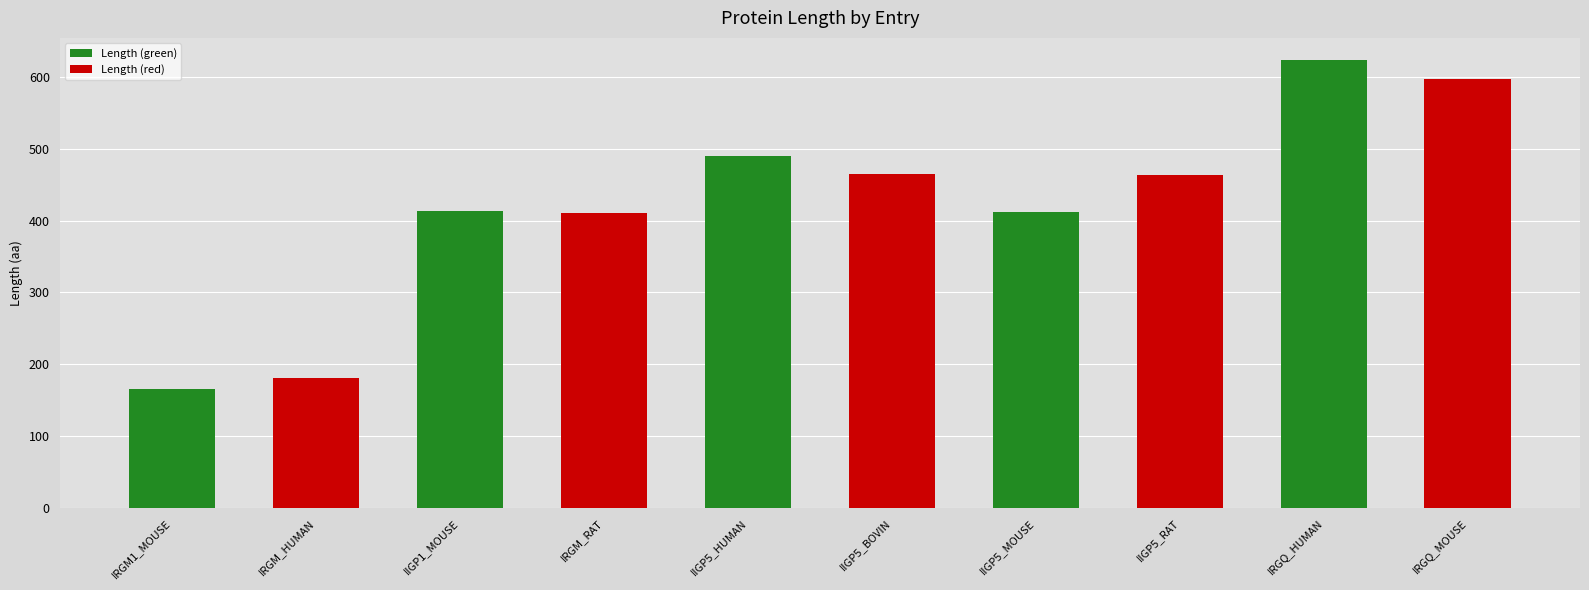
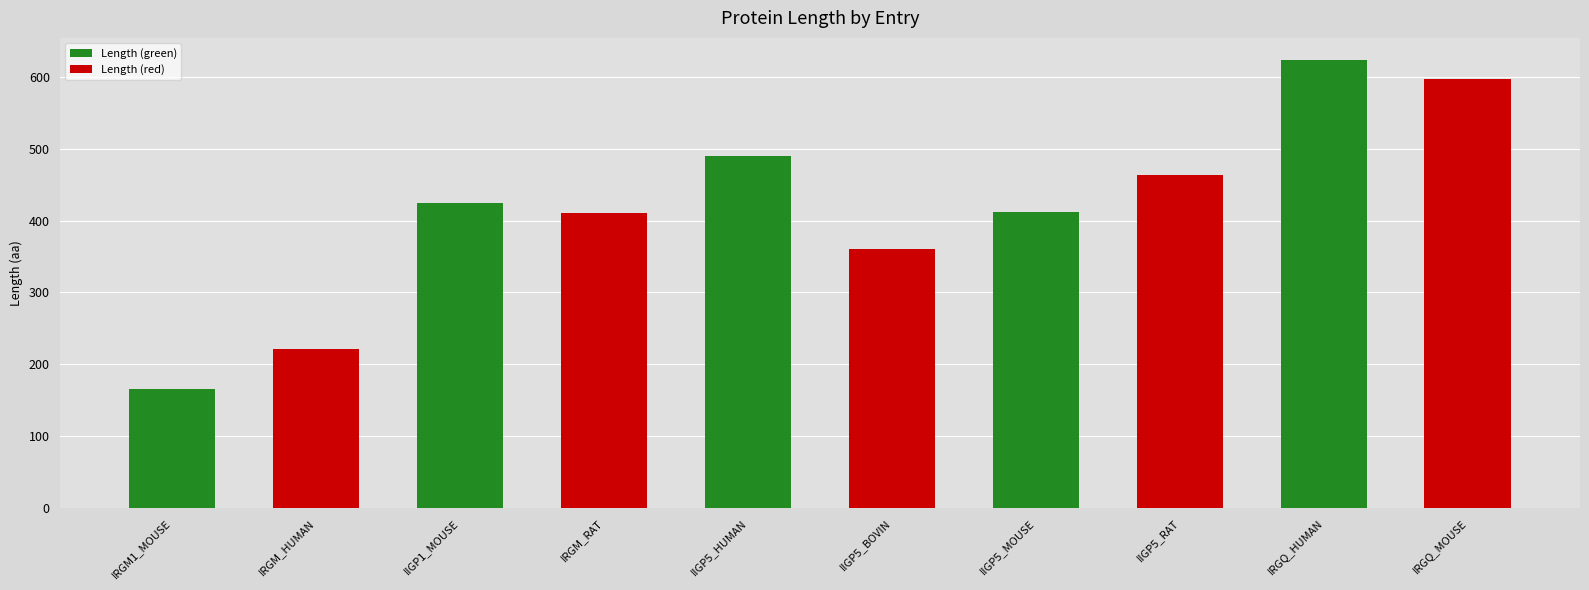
  {
    "IRGM1_MOUSE": 170,
-   "IRGM_HUMAN": 180,
-   "IIGP1_MOUSE": 410,
+   "IRGM_HUMAN": 220,
+   "IIGP1_MOUSE": 430,
    "IRGM_RAT": 410,
    "IIGP5_HUMAN": 490,
-   "IIGP5_BOVIN": 470,
+   "IIGP5_BOVIN": 360,
    "IIGP5_MOUSE": 410,
    "IIGP5_RAT": 460,
    "IRGQ_HUMAN": 620,
    "IRGQ_MOUSE": 600
  }
